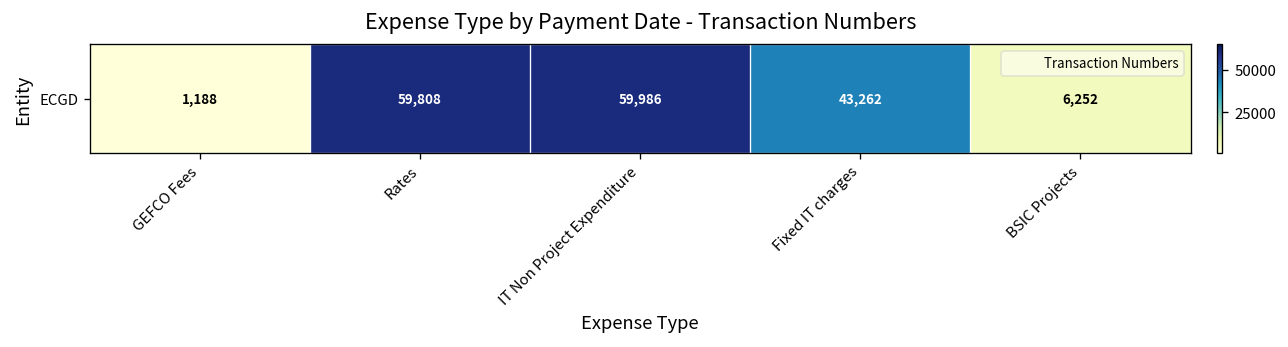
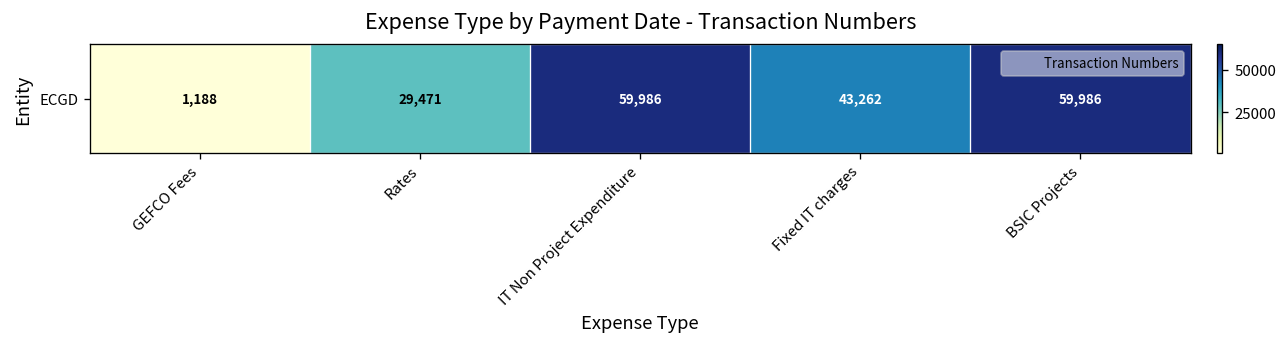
  {
    "ECGD": {
      "GEFCO Fees": "1,188",
-     "Rates": "59,808",
+     "Rates": "29,471",
      "IT Non Project Expenditure": "59,986",
      "Fixed IT charges": "43,262",
-     "BSIC Projects": "6,252"
+     "BSIC Projects": "59,986"
    }
  }
